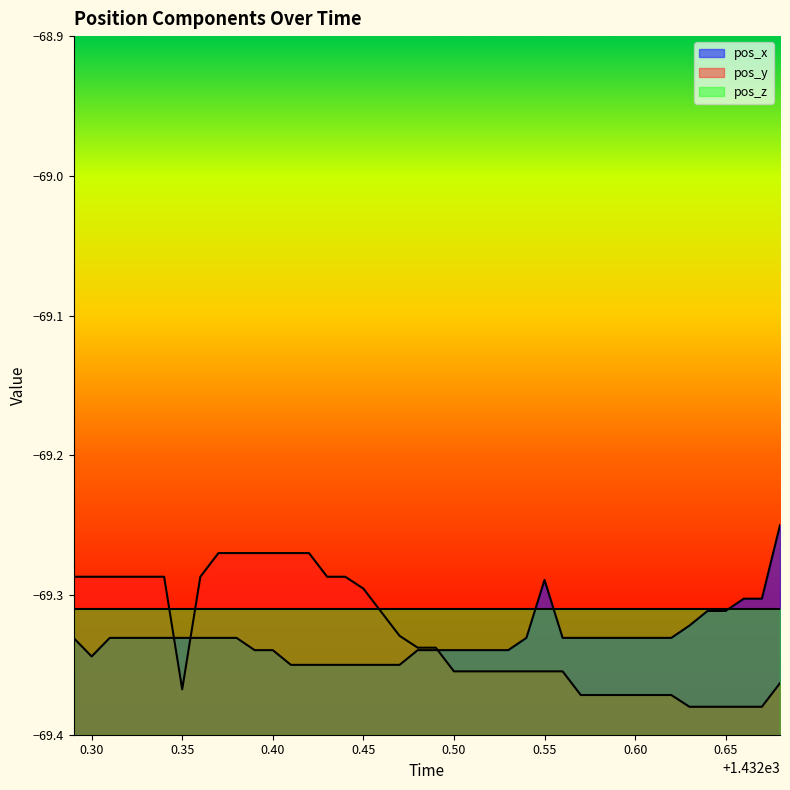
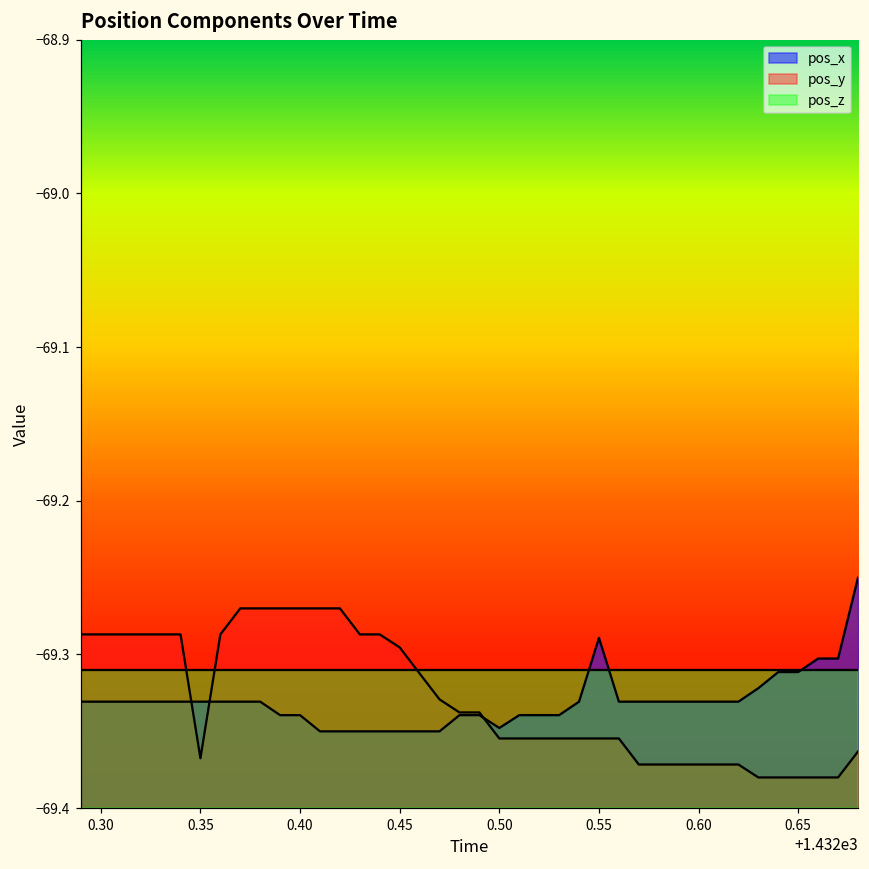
  {
    "pos_x": {
-     "0.30": -69.344,
+     "0.30": -69.331,
      "0.35": -69.331,
      "0.40": -69.339,
      "0.45": -69.350,
-     "0.50": -69.339,
+     "0.50": -69.348,
      "0.55": -69.289,
      "0.60": -69.331
    },
    "pos_y": {
      "0.30": -69.287,
      "0.35": -69.368,
      "0.40": -69.270,
      "0.45": -69.295,
      "0.50": -69.355,
      "0.55": -69.355,
      "0.60": -69.372,
      "0.65": -69.380
    },
    "pos_z": {
      "0.30": -69.310,
      "0.35": -69.310,
      "0.40": -69.310,
      "0.45": -69.310,
      "0.50": -69.310,
      "0.55": -69.310,
      "0.60": -69.310
    }
  }
